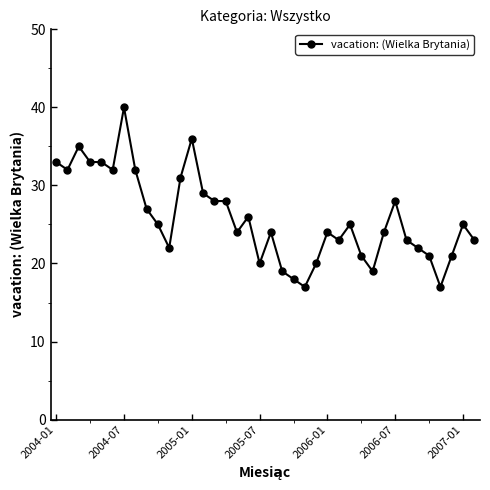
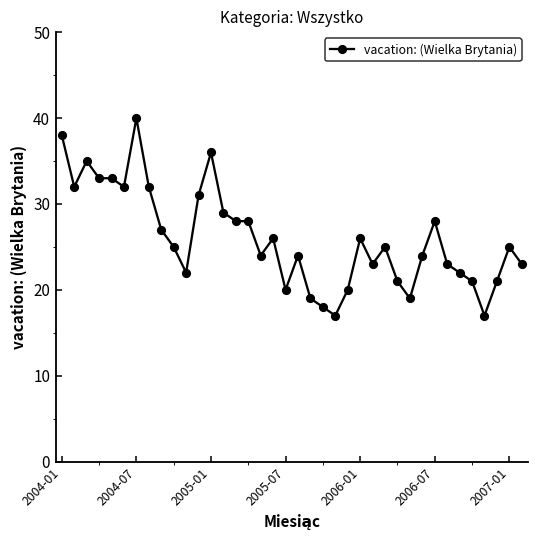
  {
-   "2004-01": 33,
+   "2004-01": 38,
    "2004-07": 40,
    "2005-01": 36,
    "2005-07": 20,
-   "2006-01": 24,
+   "2006-01": 26,
    "2006-07": 28,
    "2007-01": 25
  }
